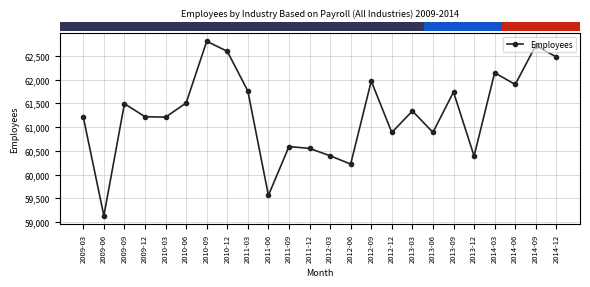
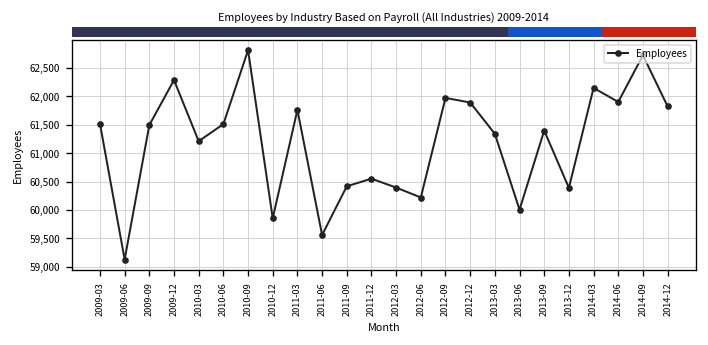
  {
-   "2009-03": "61,200",
+   "2009-03": "61,500",
    "2009-06": "59,100",
    "2009-09": "61,500",
-   "2009-12": "61,200",
+   "2009-12": "62,300",
    "2010-03": "61,200",
    "2010-06": "61,500",
    "2010-09": "62,800",
-   "2010-12": "62,600",
+   "2010-12": "59,900",
    "2011-03": "61,800",
    "2011-06": "59,600",
-   "2011-09": "60,600",
+   "2011-09": "60,400",
    "2011-12": "60,600",
    "2012-03": "60,400",
    "2012-06": "60,200",
    "2012-09": "62,000",
-   "2012-12": "60,900",
+   "2012-12": "61,900",
    "2013-03": "61,300",
-   "2013-06": "60,900",
-   "2013-09": "61,700",
+   "2013-06": "60,000",
+   "2013-09": "61,400",
    "2013-12": "60,400",
    "2014-03": "62,100",
    "2014-06": "61,900",
-   "2014-12": "62,500"
+   "2014-12": "61,800"
  }
